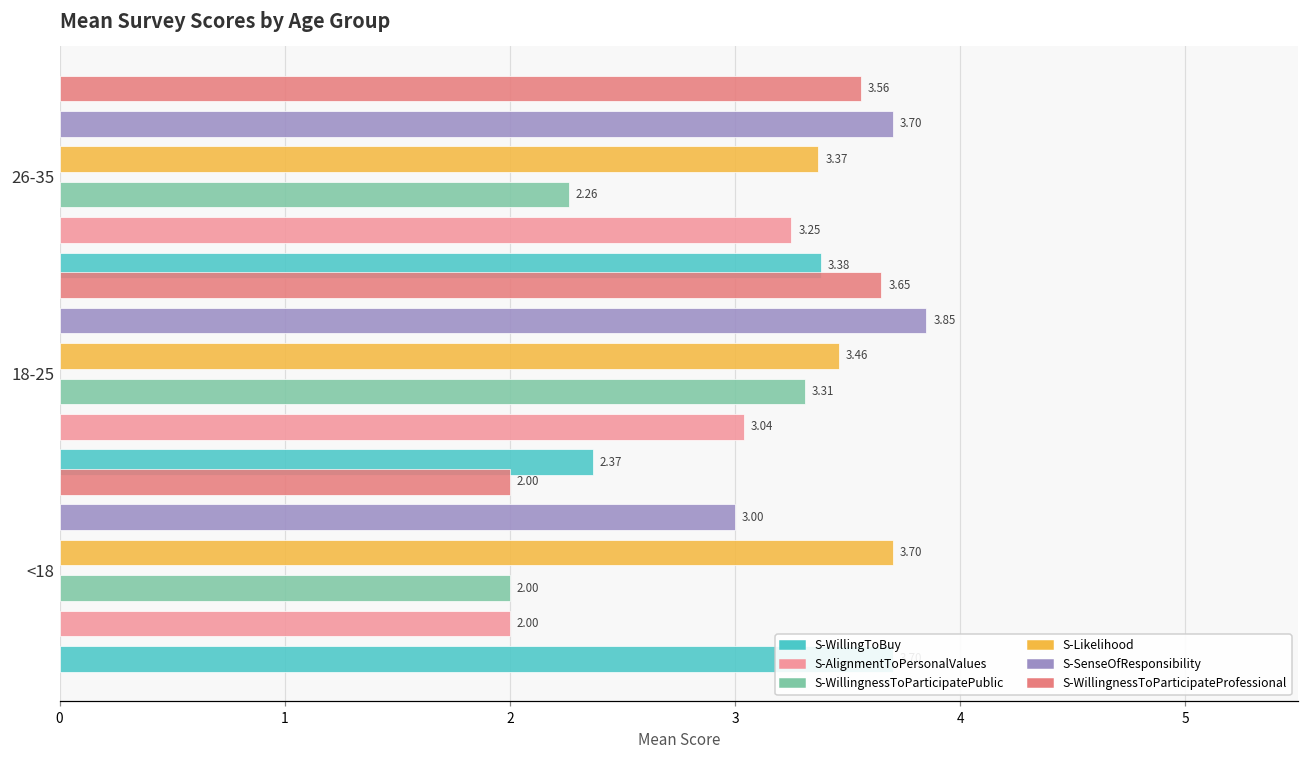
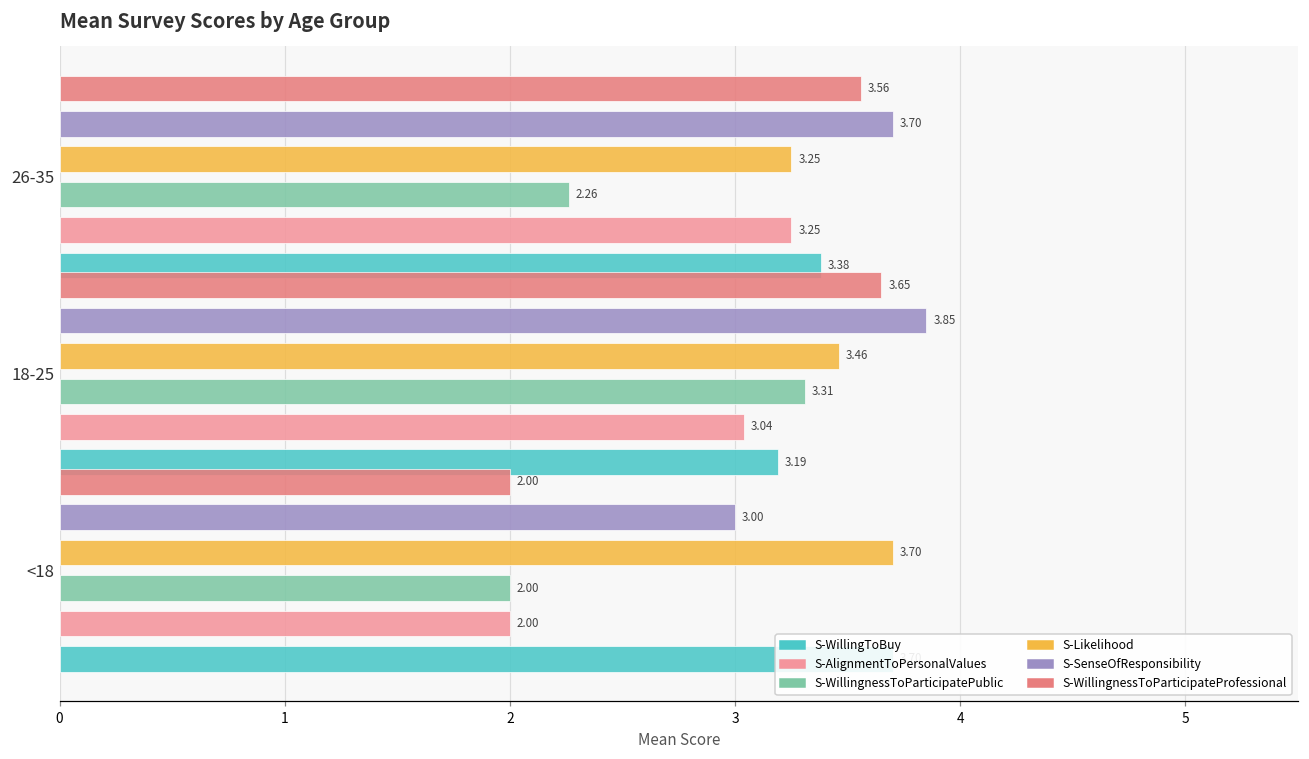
  {
    "S-WillingToBuy": {
      "26-35": 3.38,
-     "18-25": 2.37
+     "18-25": 3.19
    },
    "S-WillingnessToParticipatePublic": {
      "26-35": 2.26,
      "18-25": 3.31,
      "<18": 2.00
    },
    "S-Likelihood": {
-     "26-35": 3.37,
+     "26-35": 3.25,
      "18-25": 3.46,
      "<18": 3.70
    },
    "S-SenseOfResponsibility": {
      "26-35": 3.70,
      "18-25": 3.85,
      "<18": 3.00
    }
  }
